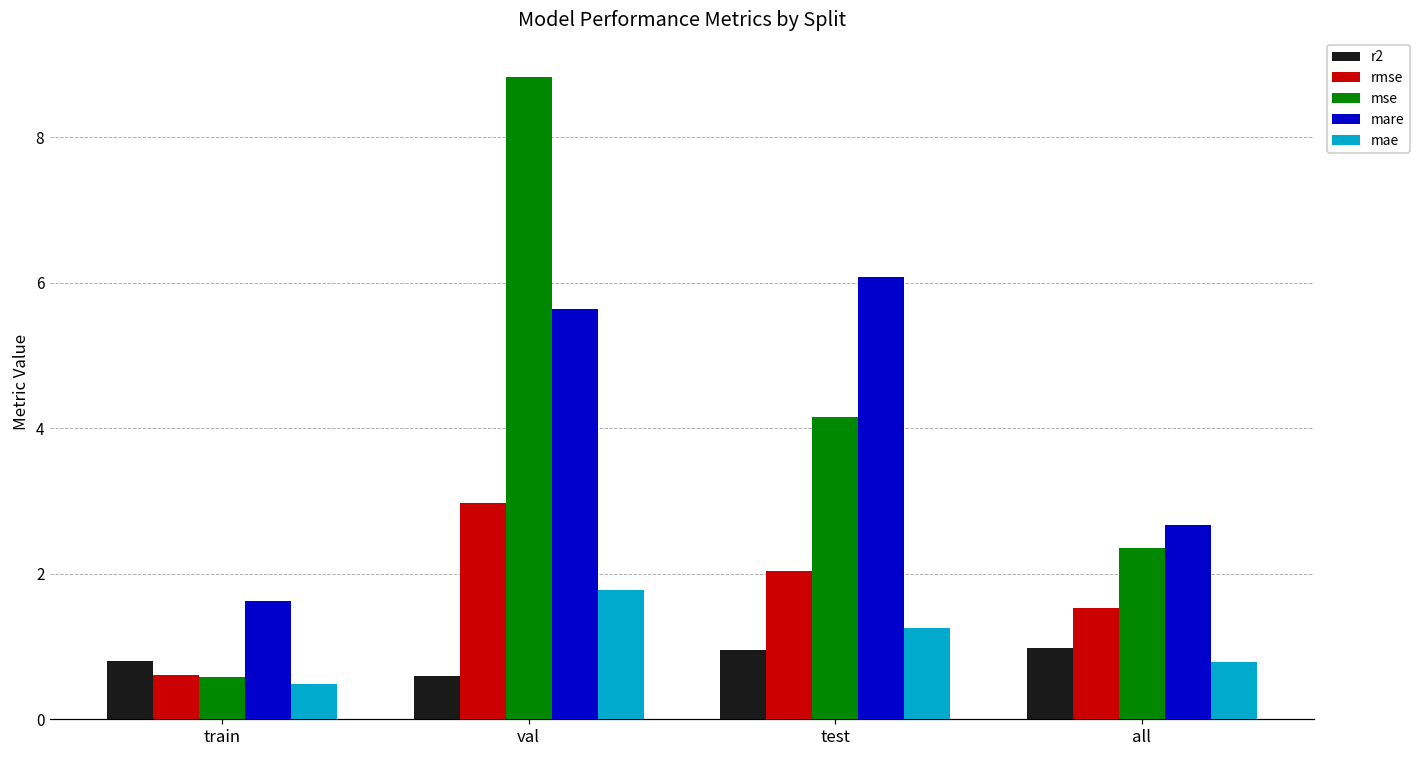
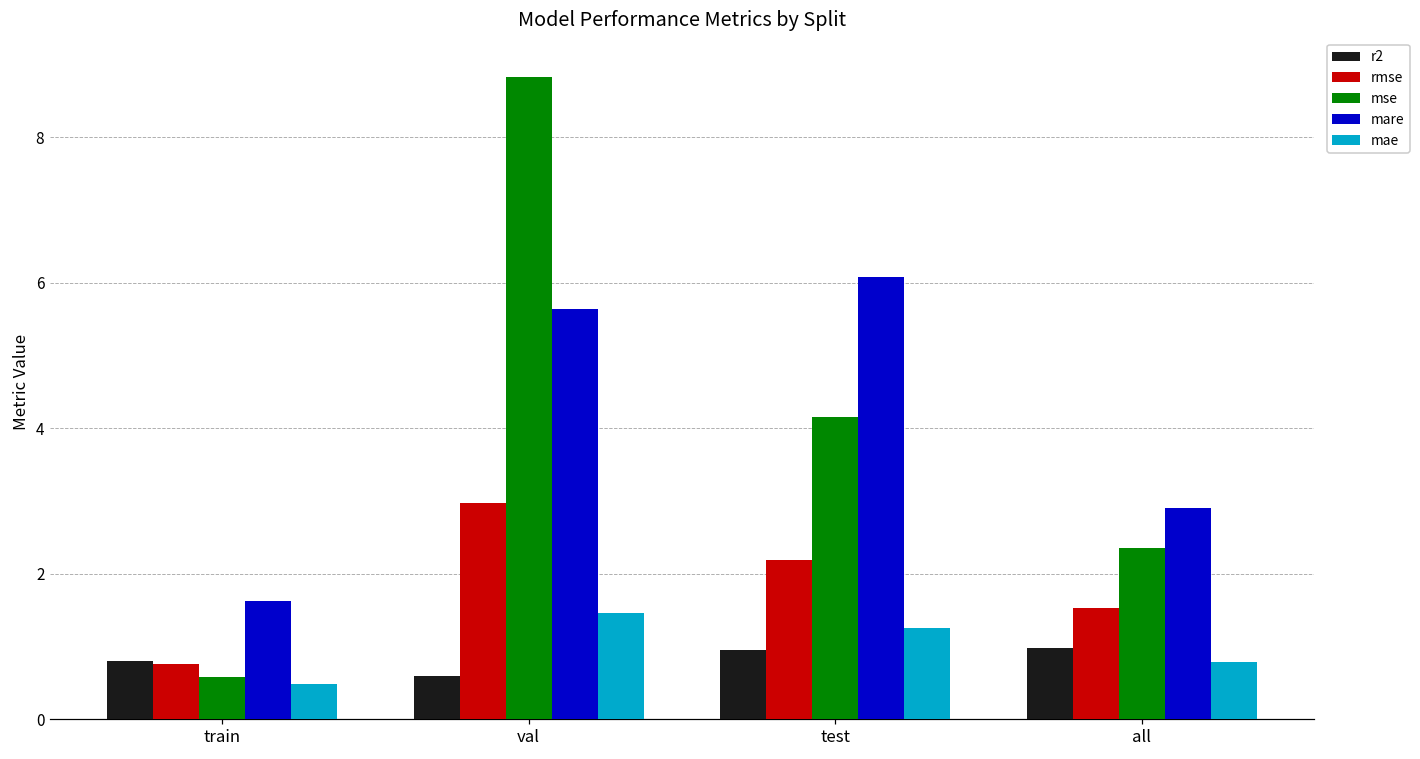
  {
    "r2": {
      "train": 0.8,
      "val": 0.6,
      "test": 1.0,
      "all": 1.0
    },
    "rmse": {
-     "train": 0.6,
+     "train": 0.8,
      "val": 3.0,
-     "test": 2.0,
+     "test": 2.2,
      "all": 1.5
    },
    "mse": {
      "train": 0.6,
      "val": 8.8,
      "test": 4.2,
      "all": 2.4
    },
    "mare": {
      "train": 1.6,
      "val": 5.6,
      "test": 6.1,
-     "all": 2.7
+     "all": 2.9
    },
    "mae": {
      "train": 0.5,
-     "val": 1.8,
+     "val": 1.5,
      "test": 1.3,
      "all": 0.8
    }
  }
